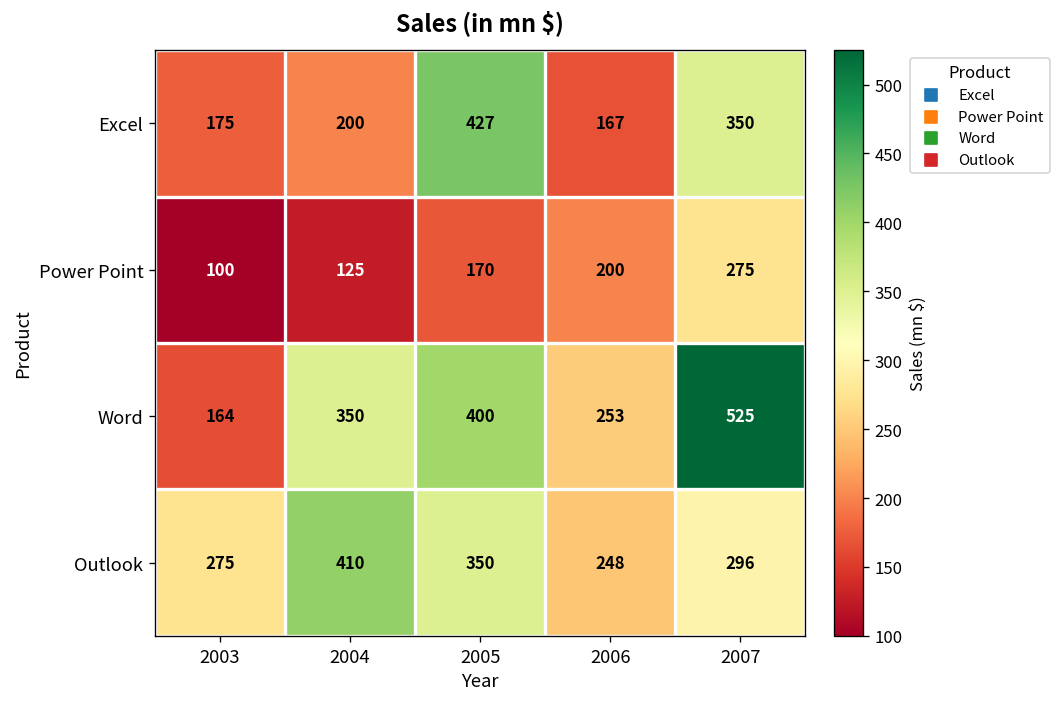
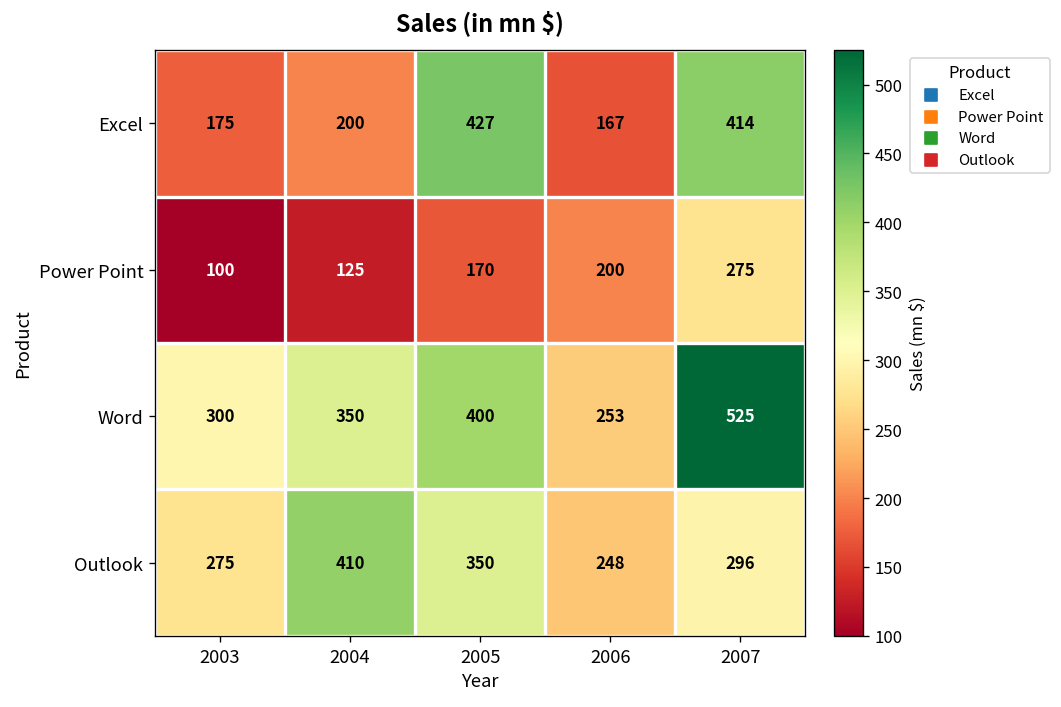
  {
    "Excel": {
      "2003": 175,
      "2004": 200,
      "2005": 427,
      "2006": 167,
-     "2007": 350
+     "2007": 414
    },
    "Power Point": {
      "2003": 100,
      "2004": 125,
      "2005": 170,
      "2006": 200,
      "2007": 275
    },
    "Word": {
-     "2003": 164,
+     "2003": 300,
      "2004": 350,
      "2005": 400,
      "2006": 253,
      "2007": 525
    },
    "Outlook": {
      "2003": 275,
      "2004": 410,
      "2005": 350,
      "2006": 248,
      "2007": 296
    }
  }
